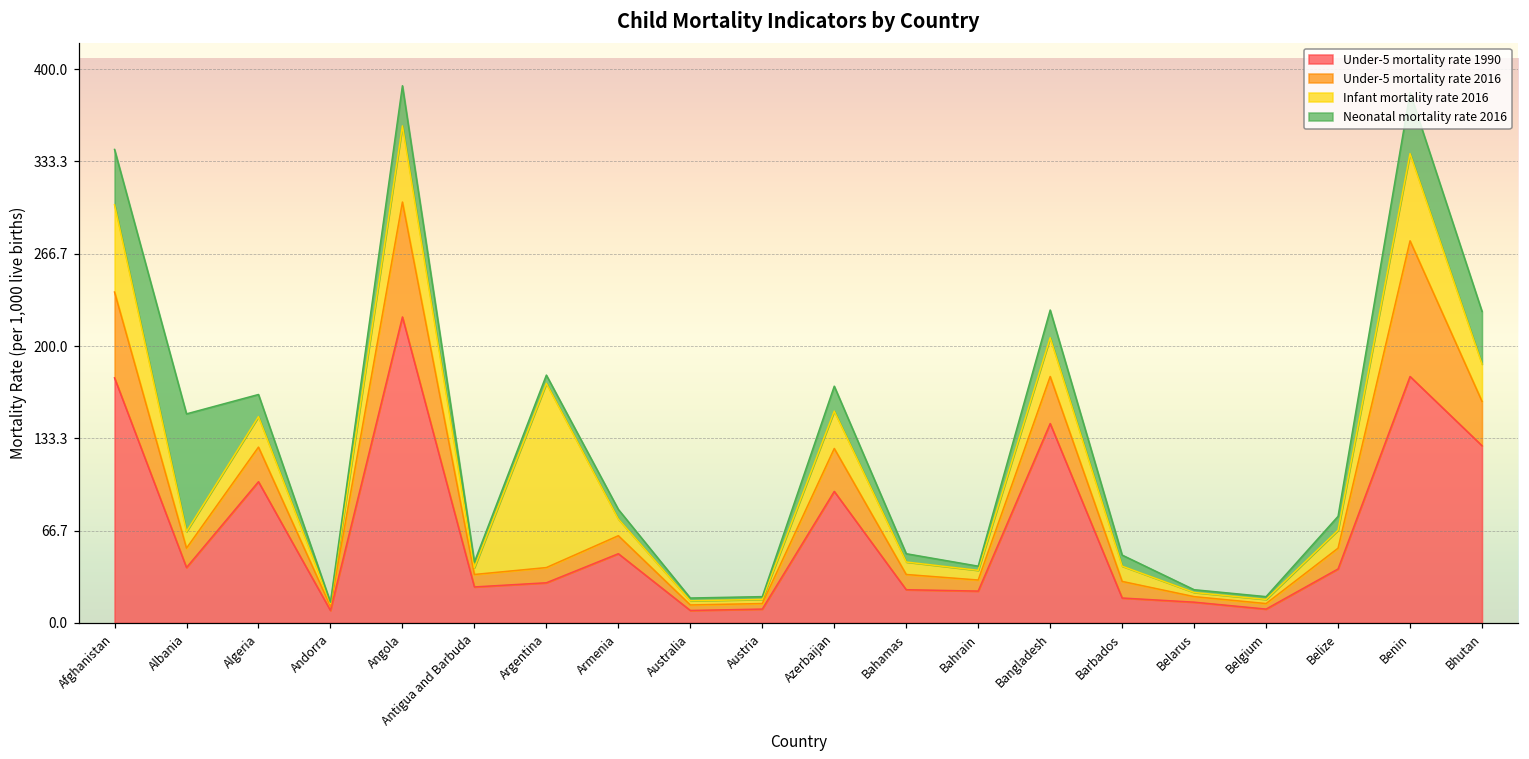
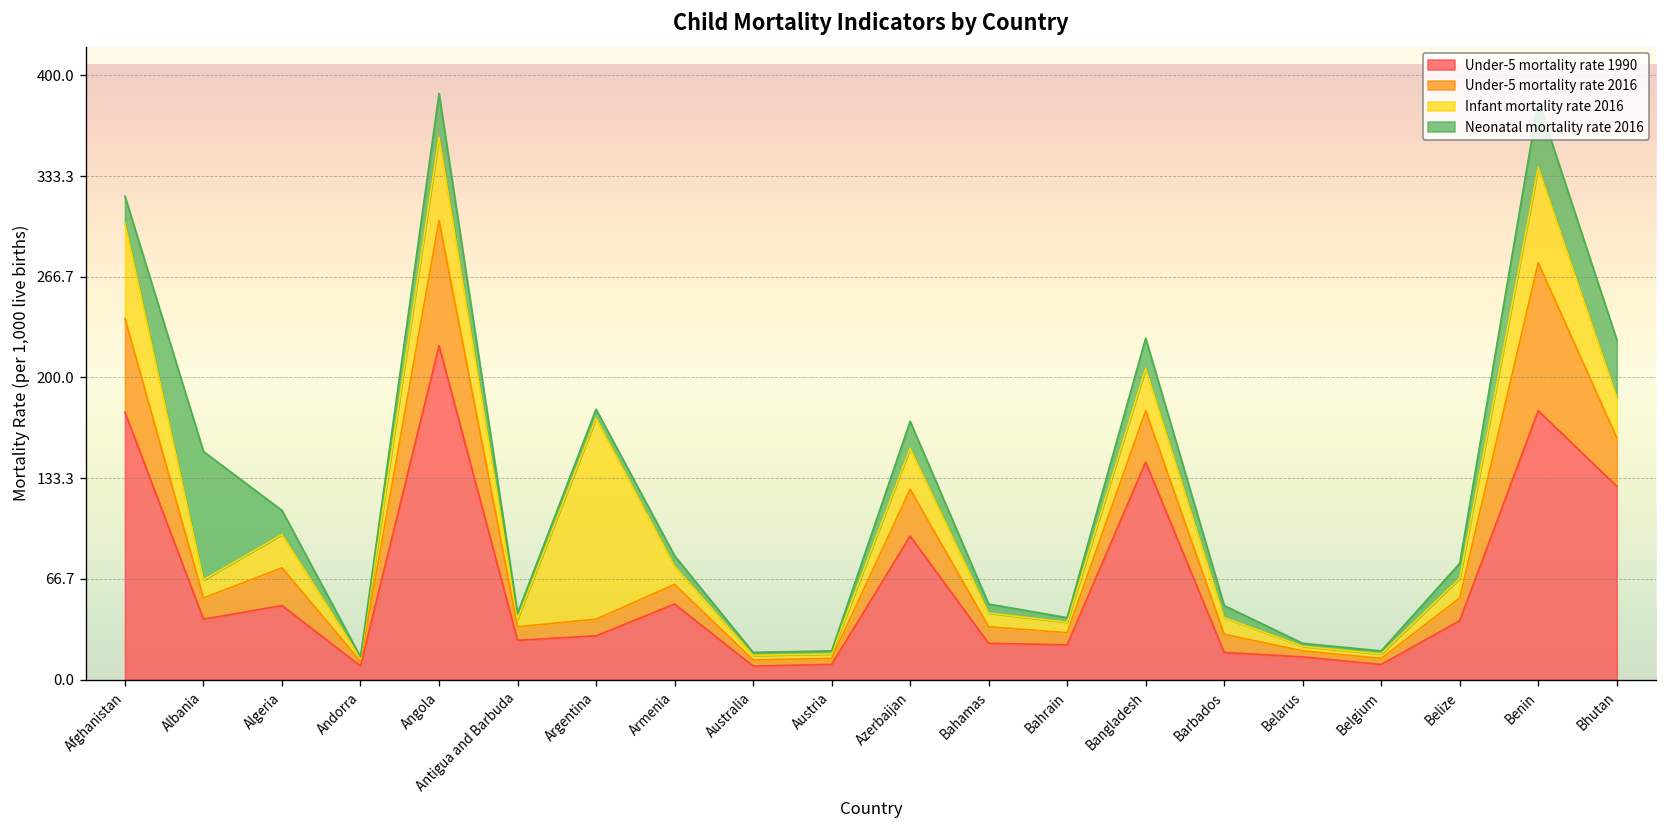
  {
    "Under-5 mortality rate 1990": {
      "Afghanistan": 177,
      "Albania": 40,
-     "Algeria": 102,
+     "Algeria": 49,
      "Andorra": 9,
      "Angola": 221,
      "Antigua and Barbuda": 26,
      "Argentina": 29,
      "Armenia": 50,
      "Australia": 9,
      "Austria": 10,
      "Azerbaijan": 95,
      "Bahamas": 24,
      "Bahrain": 23,
      "Bangladesh": 144,
      "Barbados": 18,
      "Belarus": 15,
      "Belgium": 10,
      "Belize": 39,
      "Benin": 178,
      "Bhutan": 128
    },
    "Under-5 mortality rate 2016": {
      "Afghanistan": 62,
      "Albania": 14,
      "Algeria": 25,
      "Angola": 83,
      "Antigua and Barbuda": 9,
      "Argentina": 11,
      "Armenia": 13,
      "Australia": 4,
      "Austria": 4,
      "Azerbaijan": 31,
      "Bahamas": 11,
      "Bahrain": 8,
      "Bangladesh": 34,
      "Barbados": 12,
      "Belarus": 4,
      "Belgium": 4,
      "Belize": 15,
      "Benin": 98,
      "Bhutan": 32
    },
    "Infant mortality rate 2016": {
      "Afghanistan": 63,
      "Albania": 12,
      "Algeria": 22,
      "Angola": 55,
      "Antigua and Barbuda": 5,
      "Argentina": 133,
      "Armenia": 12,
      "Azerbaijan": 27,
      "Bahamas": 9,
      "Bahrain": 7,
      "Bangladesh": 28,
      "Barbados": 11,
      "Belize": 13,
      "Benin": 63,
      "Bhutan": 27
    },
    "Neonatal mortality rate 2016": {
-     "Afghanistan": 40,
+     "Afghanistan": 18,
      "Albania": 85,
      "Algeria": 16,
      "Angola": 29,
      "Antigua and Barbuda": 4,
      "Argentina": 6,
      "Armenia": 7,
      "Azerbaijan": 18,
      "Bahamas": 6,
      "Bahrain": 3,
      "Bangladesh": 20,
      "Barbados": 8,
      "Belize": 10,
      "Bhutan": 38
    }
  }
